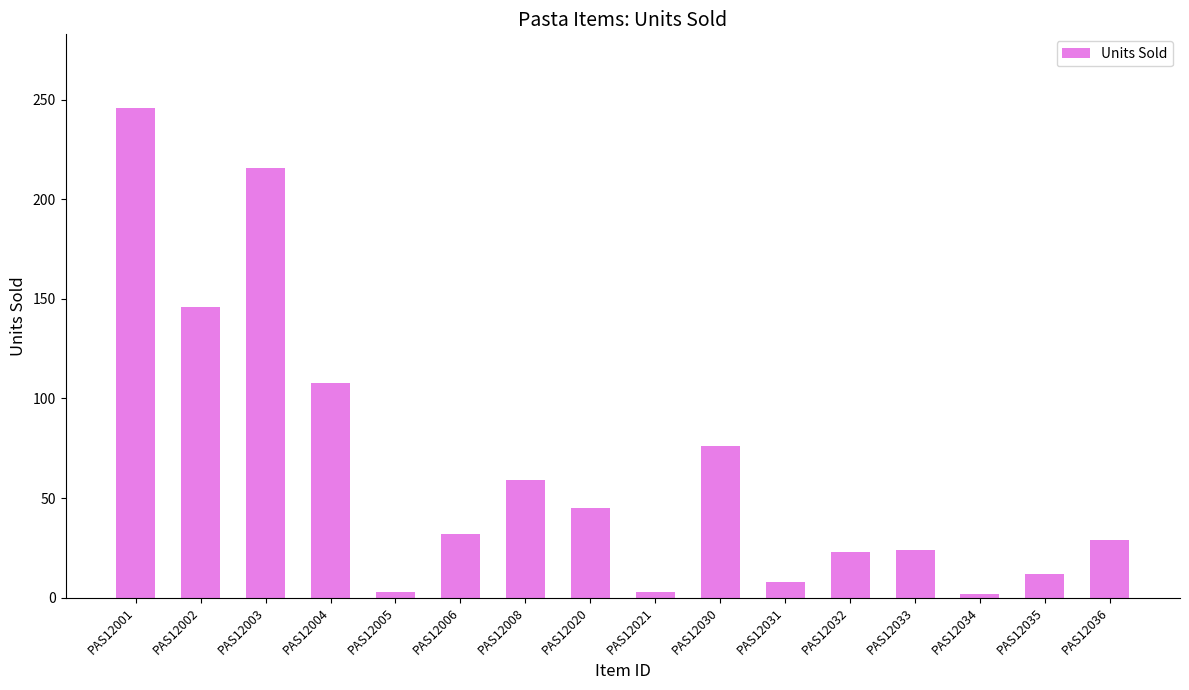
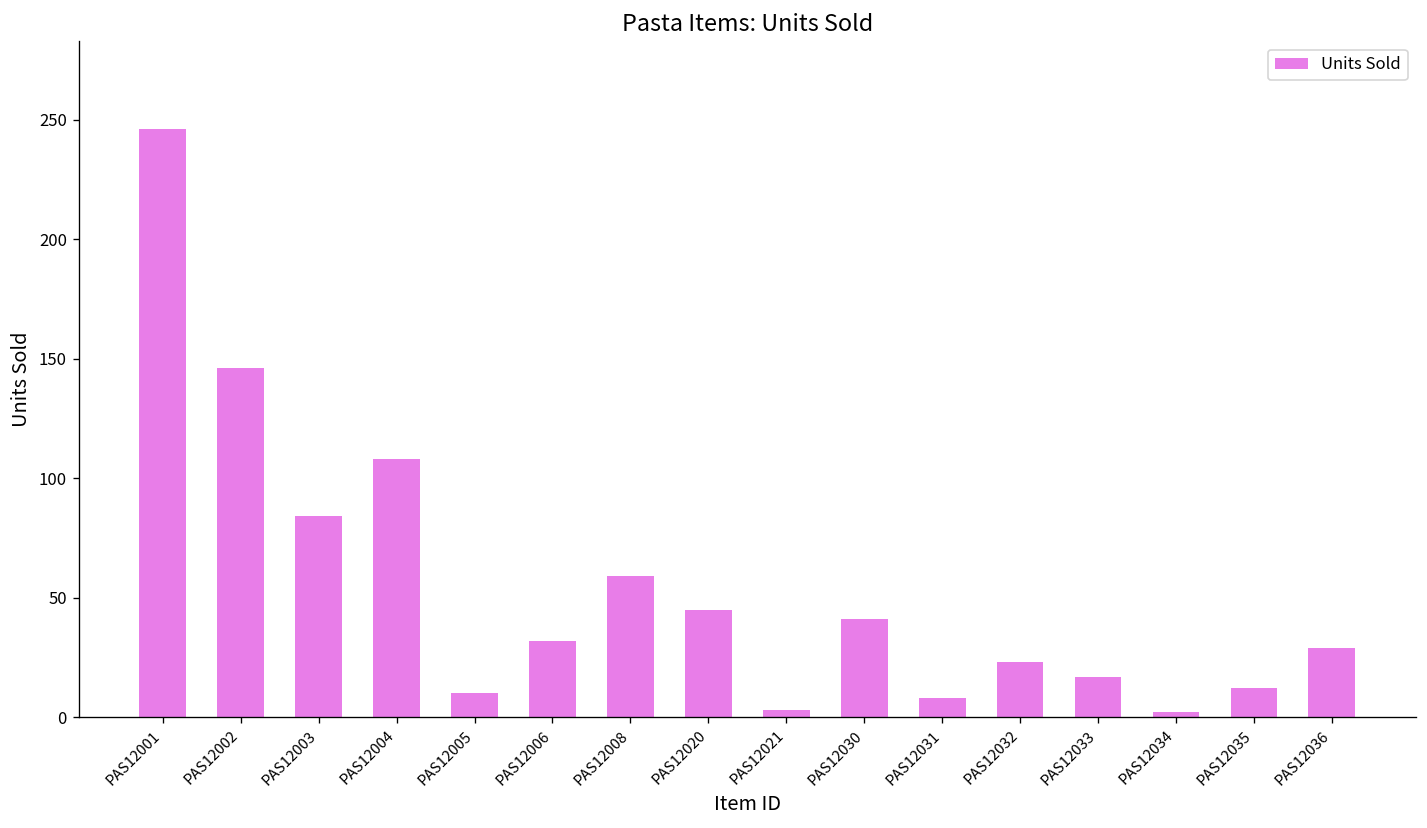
  {
    "PAS12001": 246,
    "PAS12002": 146,
-   "PAS12003": 216,
+   "PAS12003": 84,
    "PAS12004": 108,
-   "PAS12005": 3,
+   "PAS12005": 10,
    "PAS12006": 32,
    "PAS12008": 59,
    "PAS12020": 45,
    "PAS12021": 3,
-   "PAS12030": 76,
+   "PAS12030": 41,
    "PAS12031": 8,
    "PAS12032": 23,
-   "PAS12033": 24,
+   "PAS12033": 17,
    "PAS12034": 2,
    "PAS12035": 12,
    "PAS12036": 29
  }
